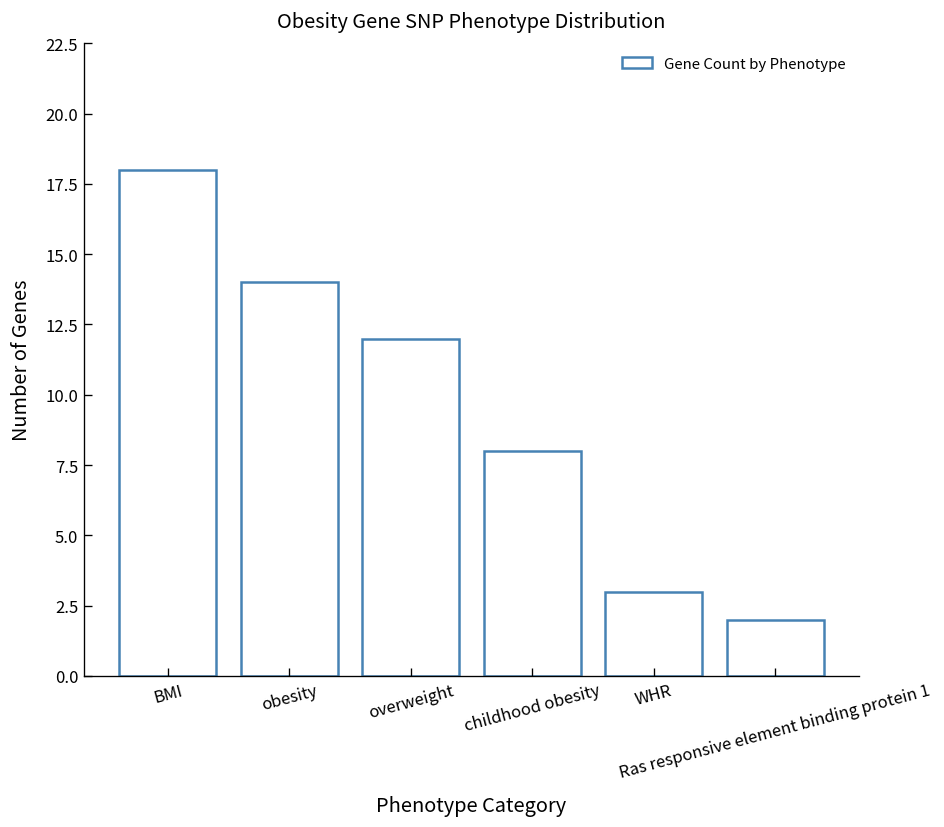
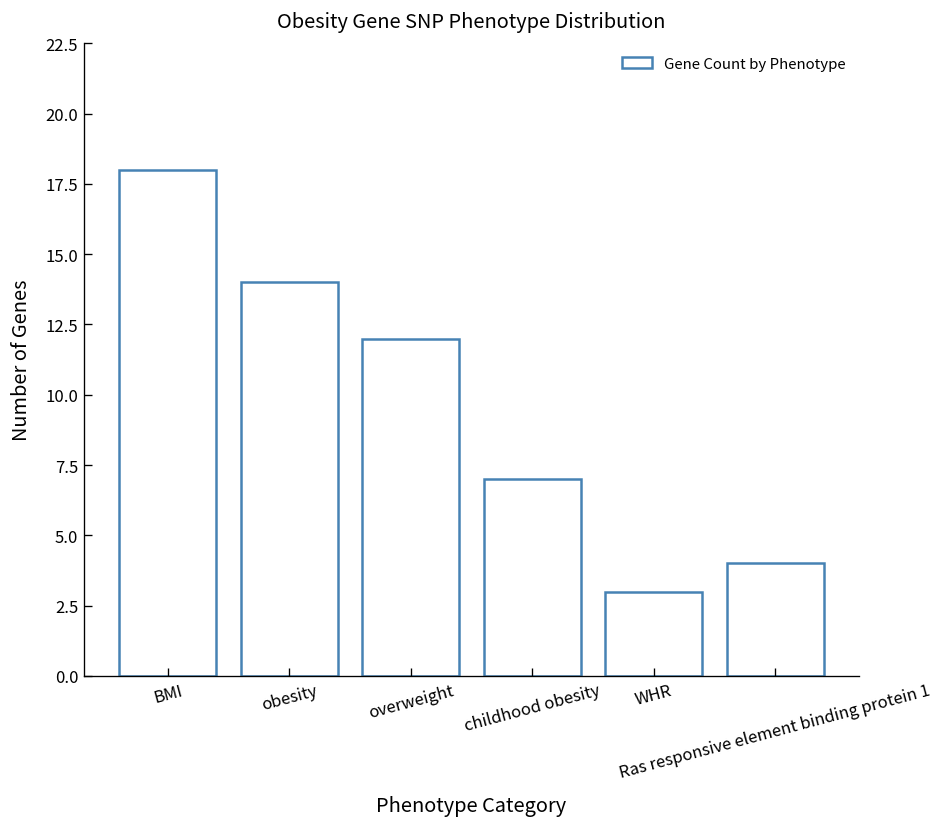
  {
    "BMI": 18,
    "obesity": 14,
    "overweight": 12,
-   "childhood obesity": 8,
+   "childhood obesity": 7,
    "WHR": 3,
-   "Ras responsive element binding protein 1": 2
+   "Ras responsive element binding protein 1": 4
  }
